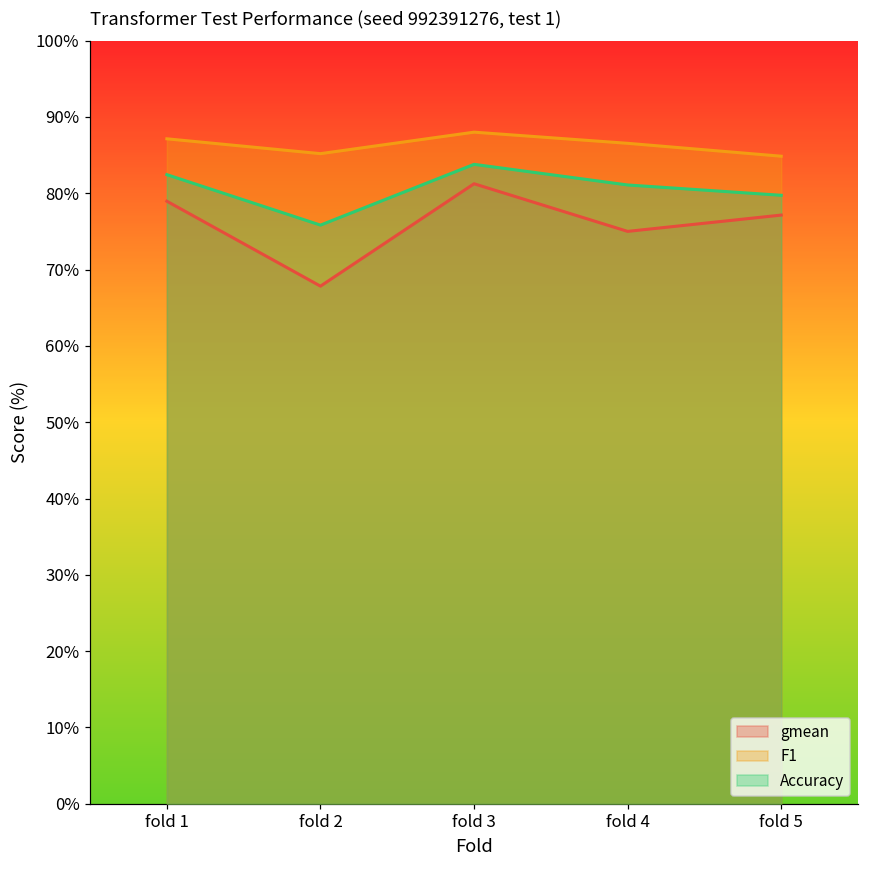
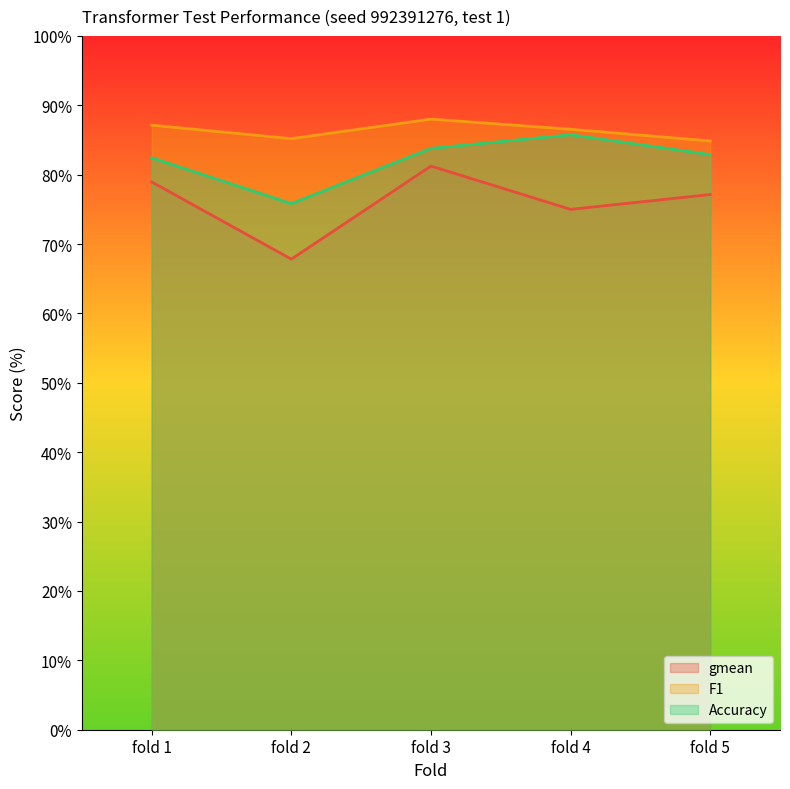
  {
    "Accuracy": {
      "fold 1": "82%",
      "fold 2": "76%",
      "fold 3": "84%",
-     "fold 4": "81%",
-     "fold 5": "80%"
+     "fold 4": "86%",
+     "fold 5": "83%"
    }
  }
